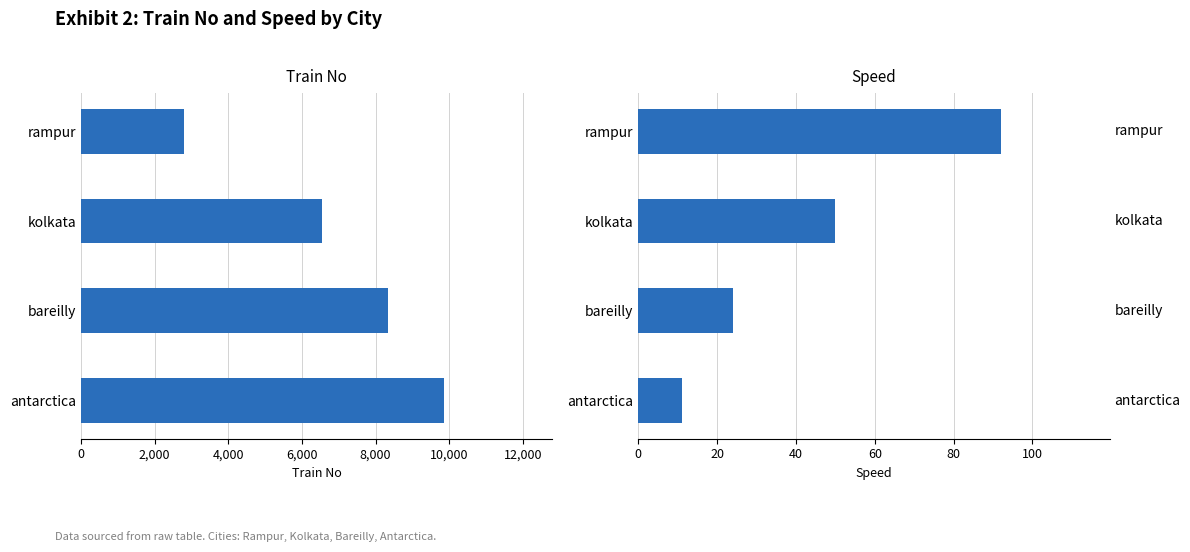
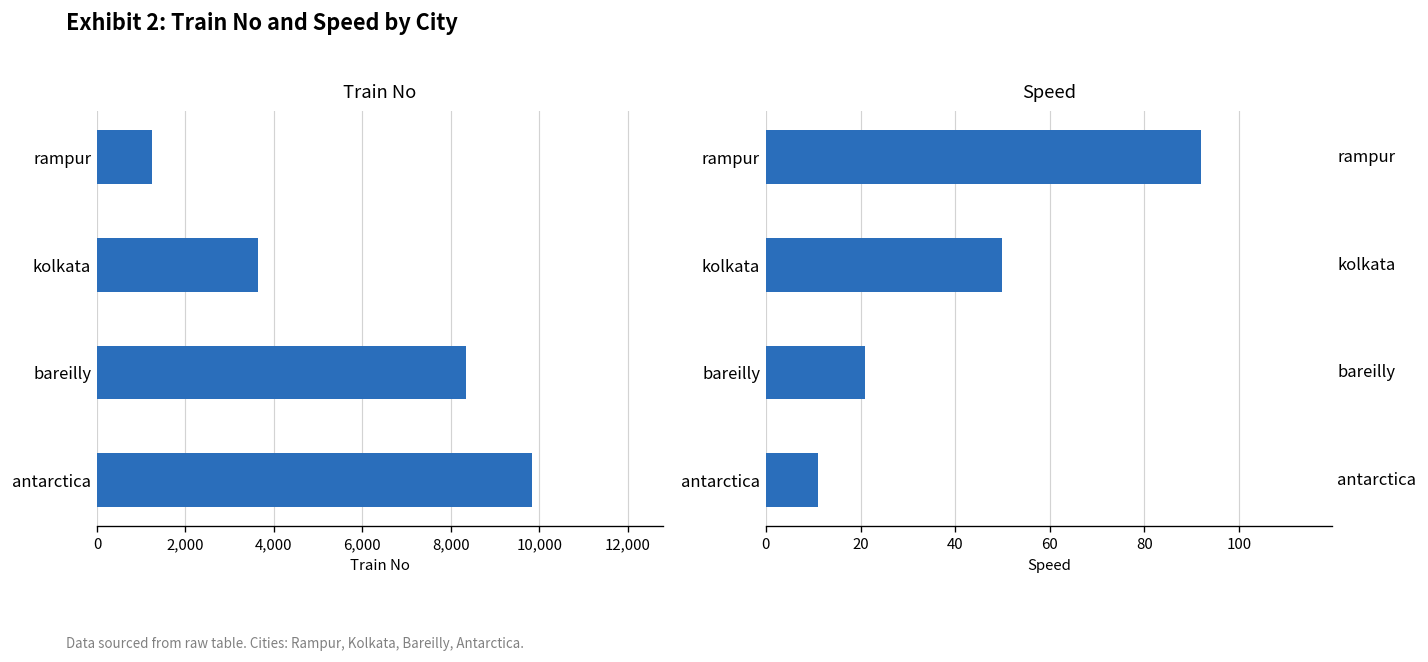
  {
    "Train No": {
-     "rampur": "2,800",
-     "kolkata": "6,500",
+     "rampur": "1,200",
+     "kolkata": "3,600",
      "bareilly": "8,300",
      "antarctica": "9,800"
    },
    "Speed": {
      "rampur": "92",
      "kolkata": "50",
-     "bareilly": "24",
+     "bareilly": "21",
      "antarctica": "11"
    }
  }
